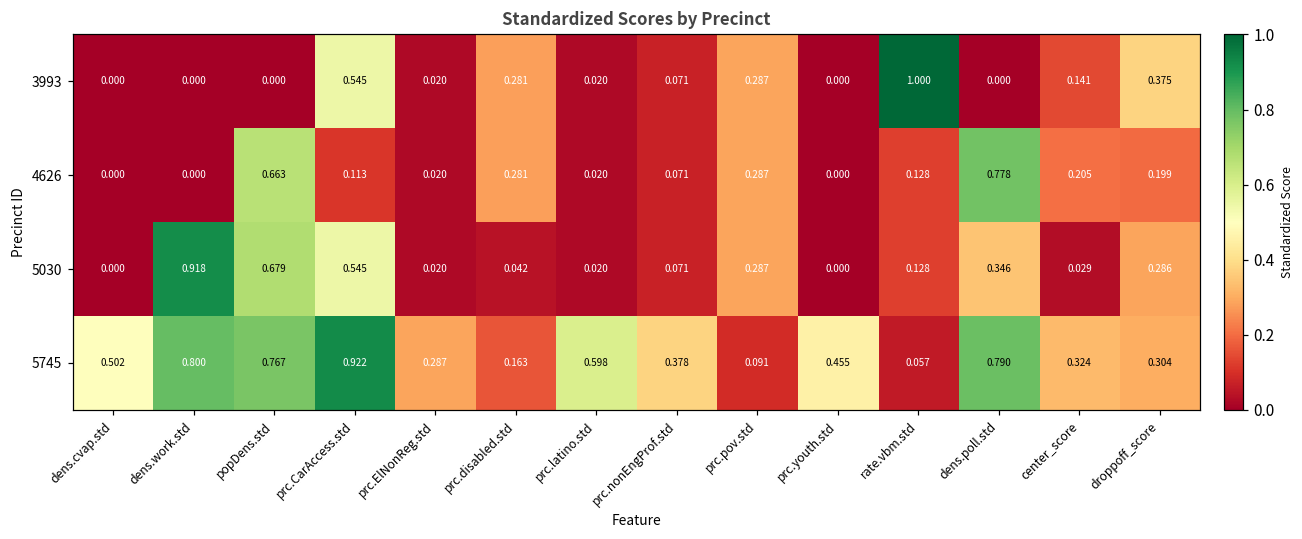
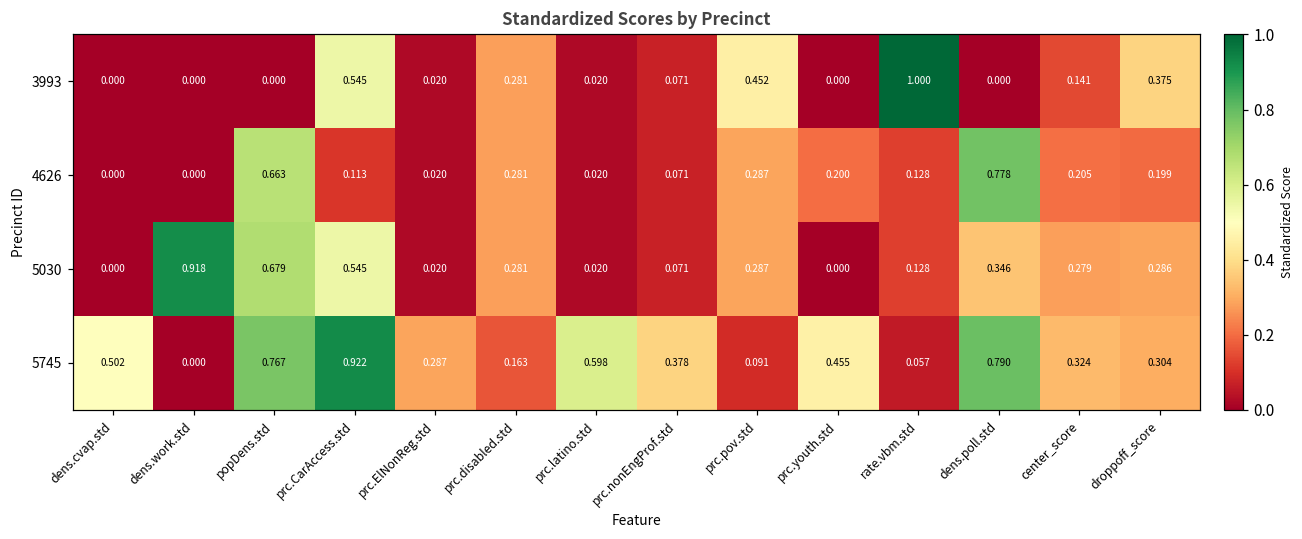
  {
    "3993": {
      "dens.cvap.std": 0.000,
      "dens.work.std": 0.000,
      "popDens.std": 0.000,
      "prc.CarAccess.std": 0.545,
      "prc.ElNonReg.std": 0.020,
      "prc.disabled.std": 0.281,
      "prc.latino.std": 0.020,
      "prc.nonEngProf.std": 0.071,
-     "prc.pov.std": 0.287,
+     "prc.pov.std": 0.452,
      "prc.youth.std": 0.000,
      "rate.vbm.std": 1.000,
      "dens.poll.std": 0.000,
      "center_score": 0.141,
      "droppoff_score": 0.375
    },
    "4626": {
      "dens.cvap.std": 0.000,
      "dens.work.std": 0.000,
      "popDens.std": 0.663,
      "prc.CarAccess.std": 0.113,
      "prc.ElNonReg.std": 0.020,
      "prc.disabled.std": 0.281,
      "prc.latino.std": 0.020,
      "prc.nonEngProf.std": 0.071,
      "prc.pov.std": 0.287,
-     "prc.youth.std": 0.000,
+     "prc.youth.std": 0.200,
      "rate.vbm.std": 0.128,
      "dens.poll.std": 0.778,
      "center_score": 0.205,
      "droppoff_score": 0.199
    },
    "5030": {
      "dens.cvap.std": 0.000,
      "dens.work.std": 0.918,
      "popDens.std": 0.679,
      "prc.CarAccess.std": 0.545,
      "prc.ElNonReg.std": 0.020,
-     "prc.disabled.std": 0.042,
+     "prc.disabled.std": 0.281,
      "prc.latino.std": 0.020,
      "prc.nonEngProf.std": 0.071,
      "prc.pov.std": 0.287,
      "prc.youth.std": 0.000,
      "rate.vbm.std": 0.128,
      "dens.poll.std": 0.346,
-     "center_score": 0.029,
+     "center_score": 0.279,
      "droppoff_score": 0.286
    },
    "5745": {
      "dens.cvap.std": 0.502,
-     "dens.work.std": 0.800,
+     "dens.work.std": 0.000,
      "popDens.std": 0.767,
      "prc.CarAccess.std": 0.922,
      "prc.ElNonReg.std": 0.287,
      "prc.disabled.std": 0.163,
      "prc.latino.std": 0.598,
      "prc.nonEngProf.std": 0.378,
      "prc.pov.std": 0.091,
      "prc.youth.std": 0.455,
      "rate.vbm.std": 0.057,
      "dens.poll.std": 0.790,
      "center_score": 0.324,
      "droppoff_score": 0.304
    }
  }
